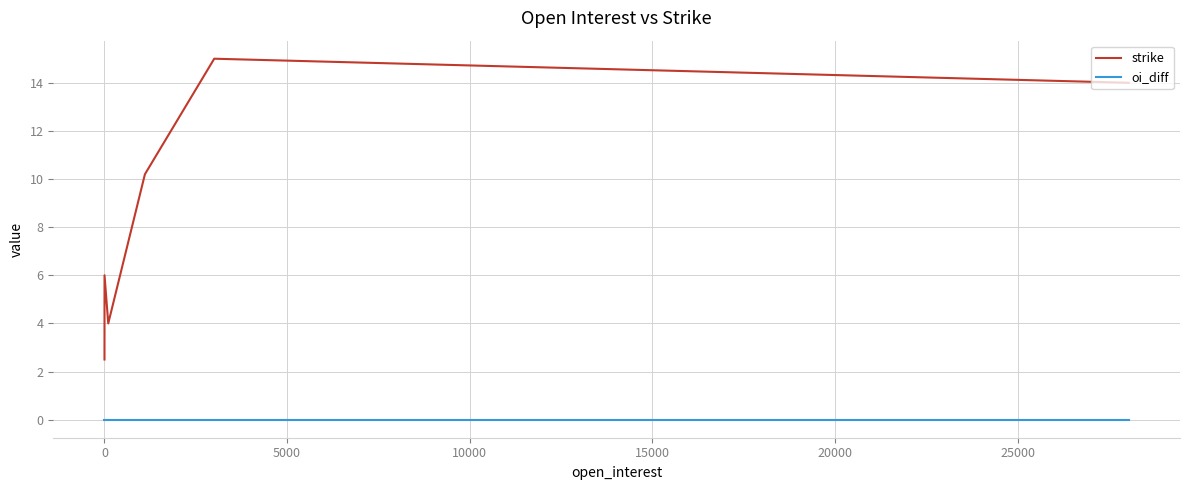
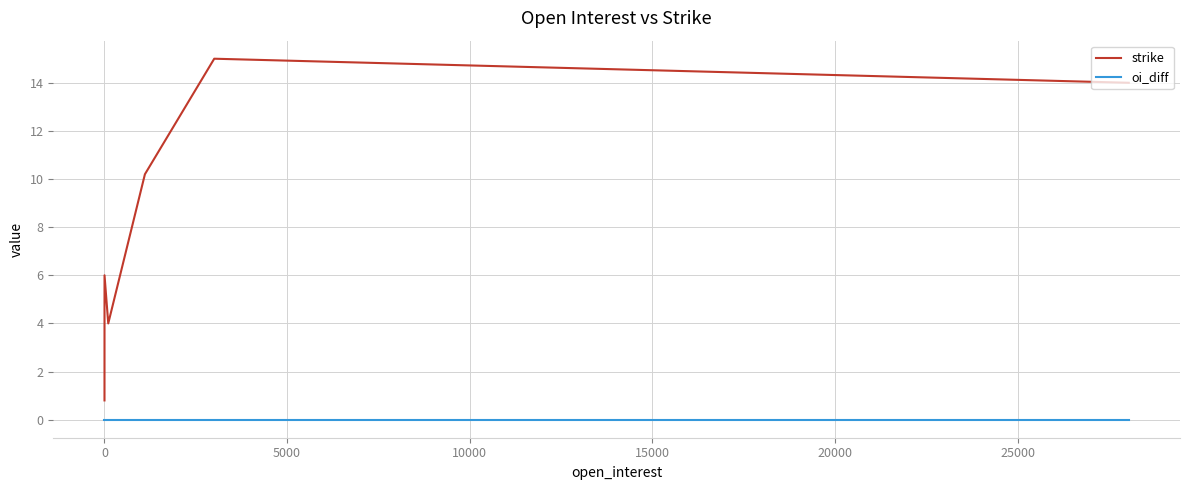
  {
    "strike": {
-     "0": 2.5
+     "0": 0.8
    },
    "oi_diff": {
      "0": 0.0
    }
  }
